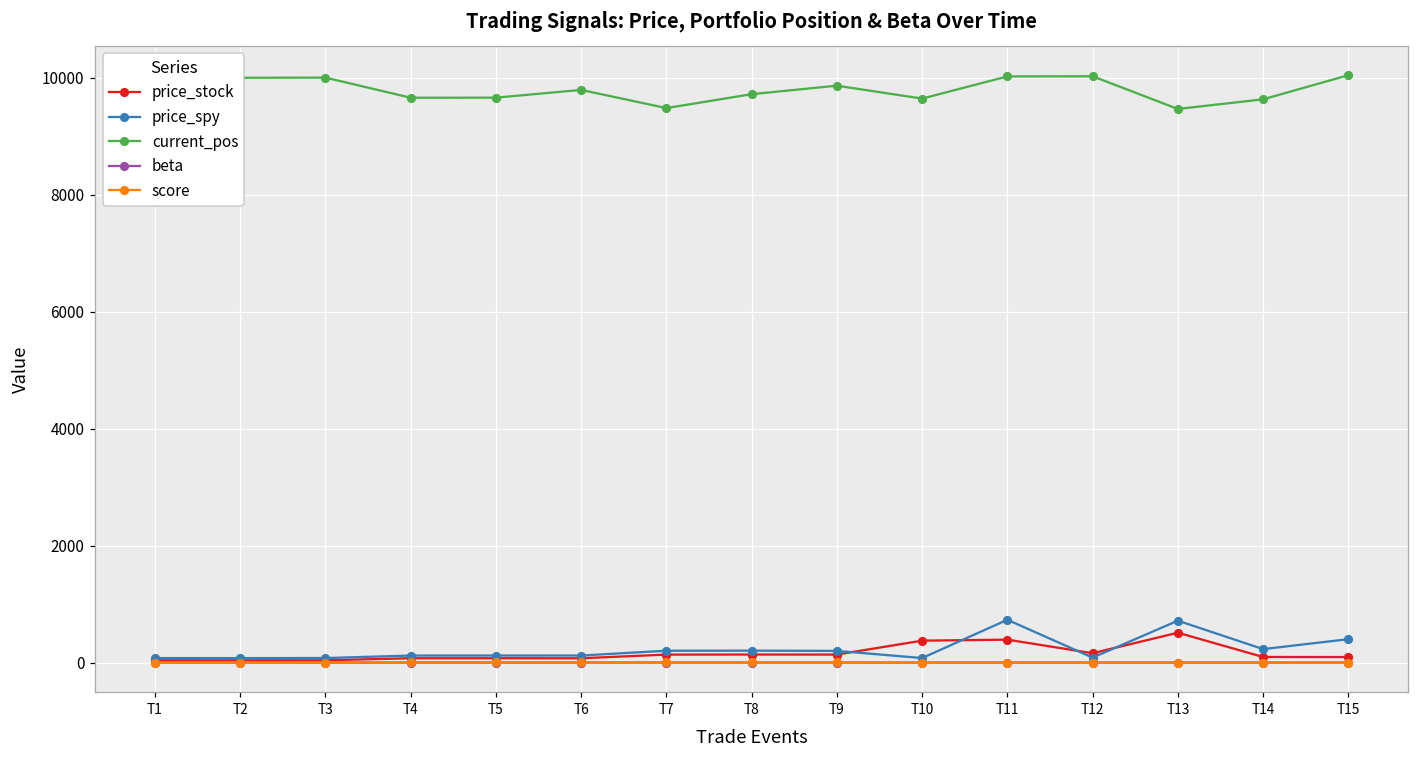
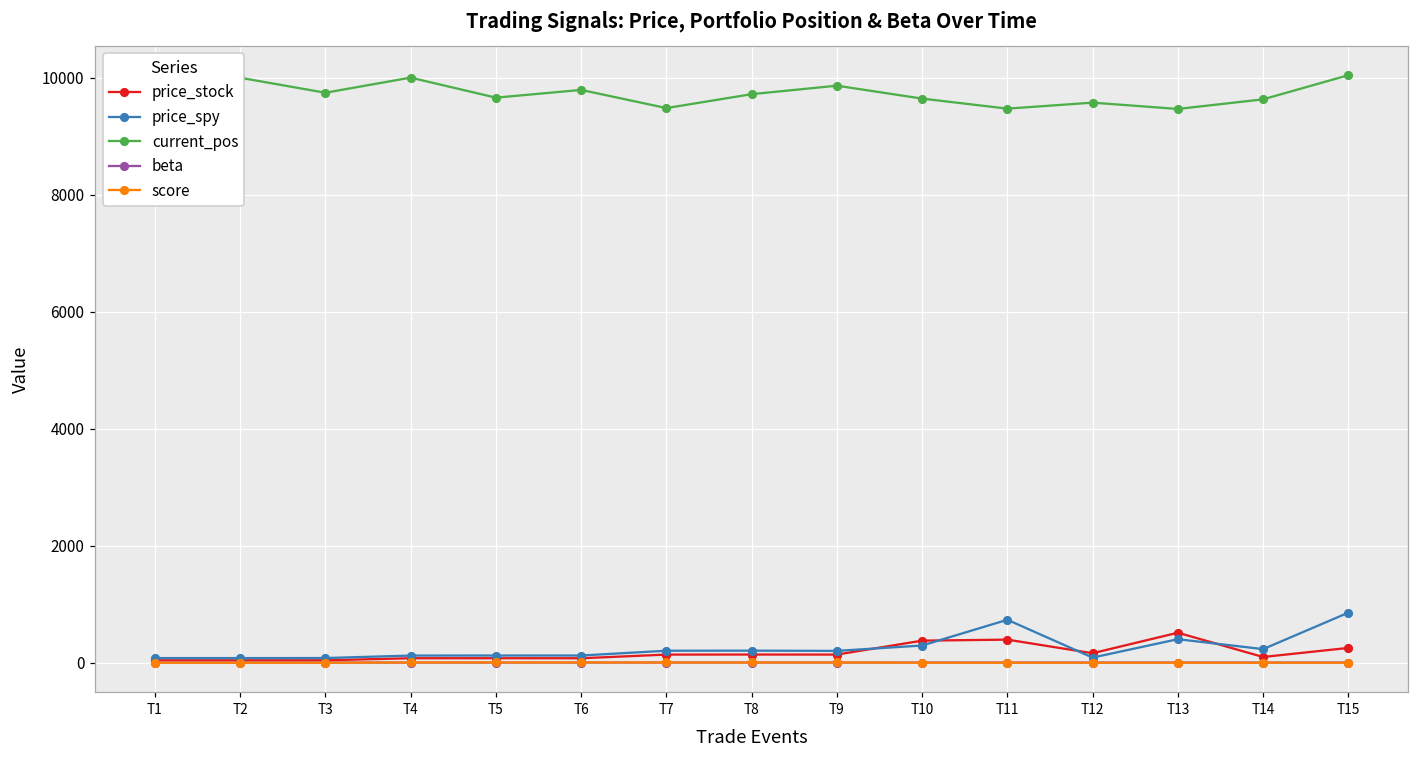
  {
    "price_stock": {
      "T7": 100,
      "T8": 100,
      "T9": 100,
      "T10": 400,
      "T11": 400,
      "T12": 200,
      "T13": 500,
      "T14": 100,
-     "T15": 100
+     "T15": 300
    },
    "price_spy": {
      "T7": 200,
      "T8": 200,
      "T9": 200,
-     "T10": 100,
+     "T10": 300,
      "T11": 700,
      "T12": 100,
-     "T13": 700,
+     "T13": 400,
      "T14": 200,
-     "T15": 400
+     "T15": 900
    },
    "current_pos": {
-     "T3": 10000,
-     "T4": 9700,
+     "T3": 9700,
+     "T4": 10000,
      "T5": 9700,
      "T6": 9800,
      "T7": 9500,
      "T8": 9700,
      "T9": 9900,
      "T10": 9600,
-     "T11": 10000,
-     "T12": 10000,
+     "T11": 9500,
+     "T12": 9600,
      "T13": 9500,
      "T14": 9600,
      "T15": 10000
    },
    "score": {
      "T4": 0,
      "T5": 0,
      "T6": 0,
      "T7": 0,
      "T8": 0,
      "T9": 0,
      "T10": 0,
      "T11": 0,
      "T12": 0,
      "T13": 0,
      "T14": 0,
      "T15": 0
    }
  }
